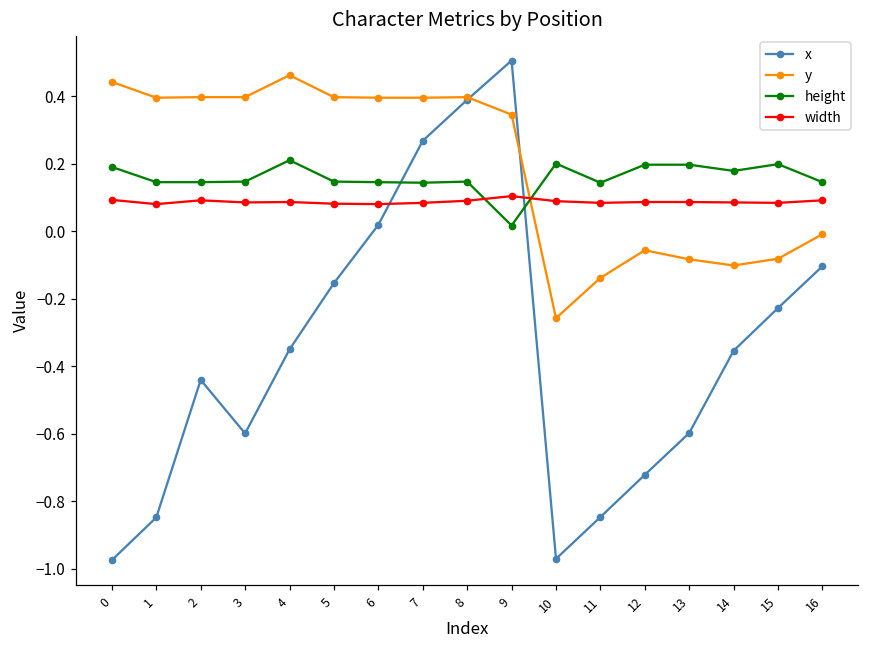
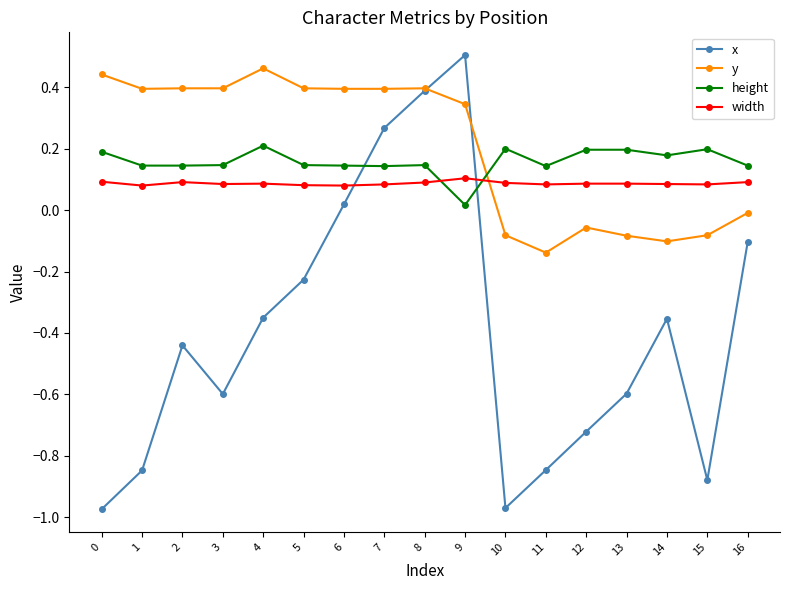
  {
    "x": {
      "0": -0.97,
      "1": -0.85,
      "2": -0.44,
      "3": -0.60,
      "4": -0.35,
-     "5": -0.15,
+     "5": -0.23,
      "6": 0.02,
      "7": 0.27,
      "9": 0.51,
      "10": -0.97,
      "11": -0.85,
      "12": -0.72,
      "13": -0.60,
      "14": -0.35,
-     "15": -0.23,
+     "15": -0.88,
      "16": -0.10
    },
    "y": {
      "0": 0.44,
      "1": 0.40,
      "2": 0.40,
      "3": 0.40,
      "4": 0.46,
      "5": 0.40,
      "6": 0.40,
      "7": 0.40,
      "9": 0.35,
-     "10": -0.26,
+     "10": -0.08,
      "11": -0.14,
      "12": -0.06,
      "13": -0.08,
      "14": -0.10,
      "15": -0.08,
      "16": -0.01
    },
    "height": {
      "0": 0.19,
      "1": 0.15,
      "2": 0.15,
      "3": 0.15,
      "4": 0.21,
      "5": 0.15,
      "6": 0.15,
      "7": 0.14,
      "8": 0.15,
      "9": 0.02,
      "10": 0.20,
      "11": 0.14,
      "12": 0.20,
      "13": 0.20,
      "14": 0.18,
      "15": 0.20,
      "16": 0.15
    },
    "width": {
      "0": 0.09,
      "1": 0.08,
      "2": 0.09,
      "3": 0.09,
      "4": 0.09,
      "5": 0.08,
      "6": 0.08,
      "7": 0.08,
      "8": 0.09,
      "9": 0.10,
      "10": 0.09,
      "11": 0.08,
      "12": 0.09,
      "13": 0.09,
      "14": 0.09,
      "15": 0.08,
      "16": 0.09
    }
  }
